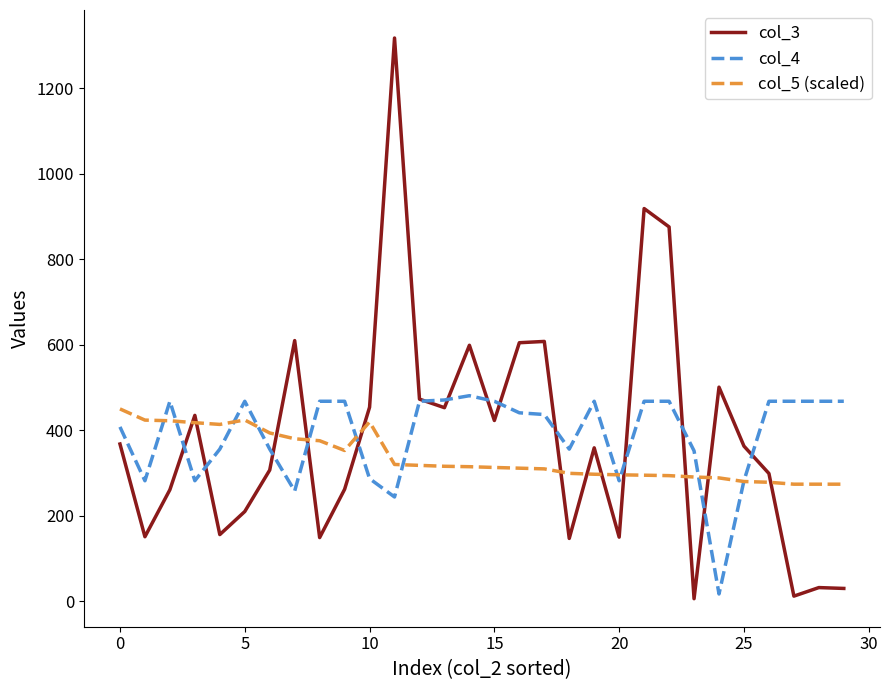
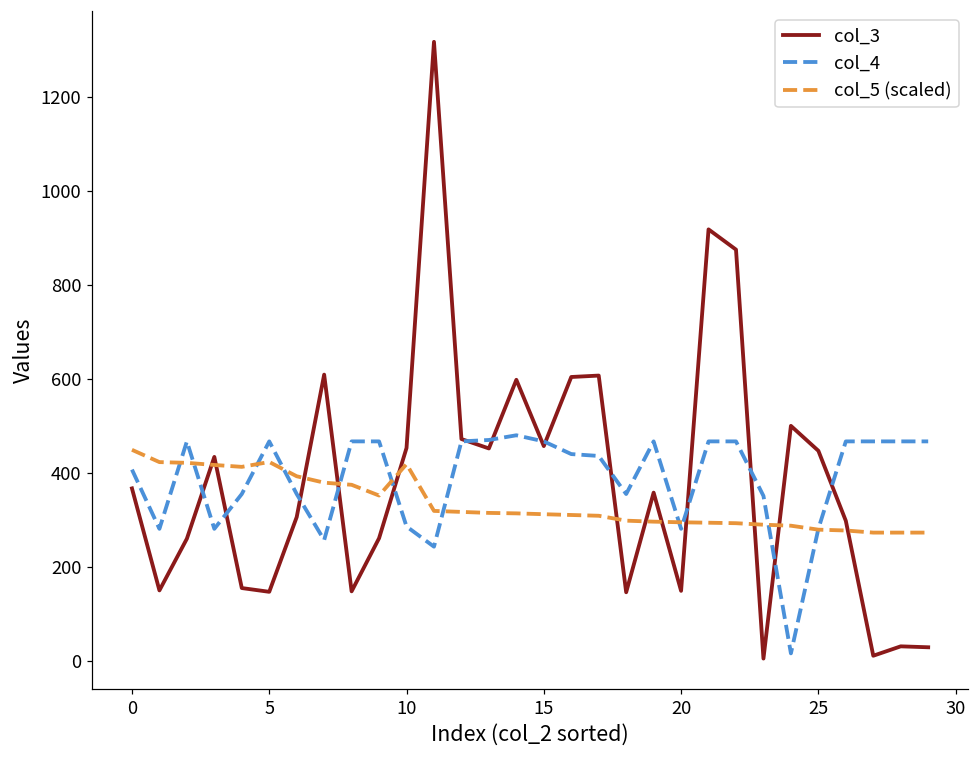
  {
    "col_3": {
      "0": 370,
-     "5": 210,
+     "5": 150,
      "10": 450,
-     "15": 420,
+     "15": 460,
      "20": 150,
-     "25": 360
+     "25": 450
    },
    "col_4": {
      "0": 410,
      "5": 470,
      "10": 290,
      "15": 470,
      "20": 280
    },
    "col_5 (scaled)": {
      "0": 450,
      "5": 420,
      "10": 420,
      "15": 310,
      "20": 300
    }
  }
